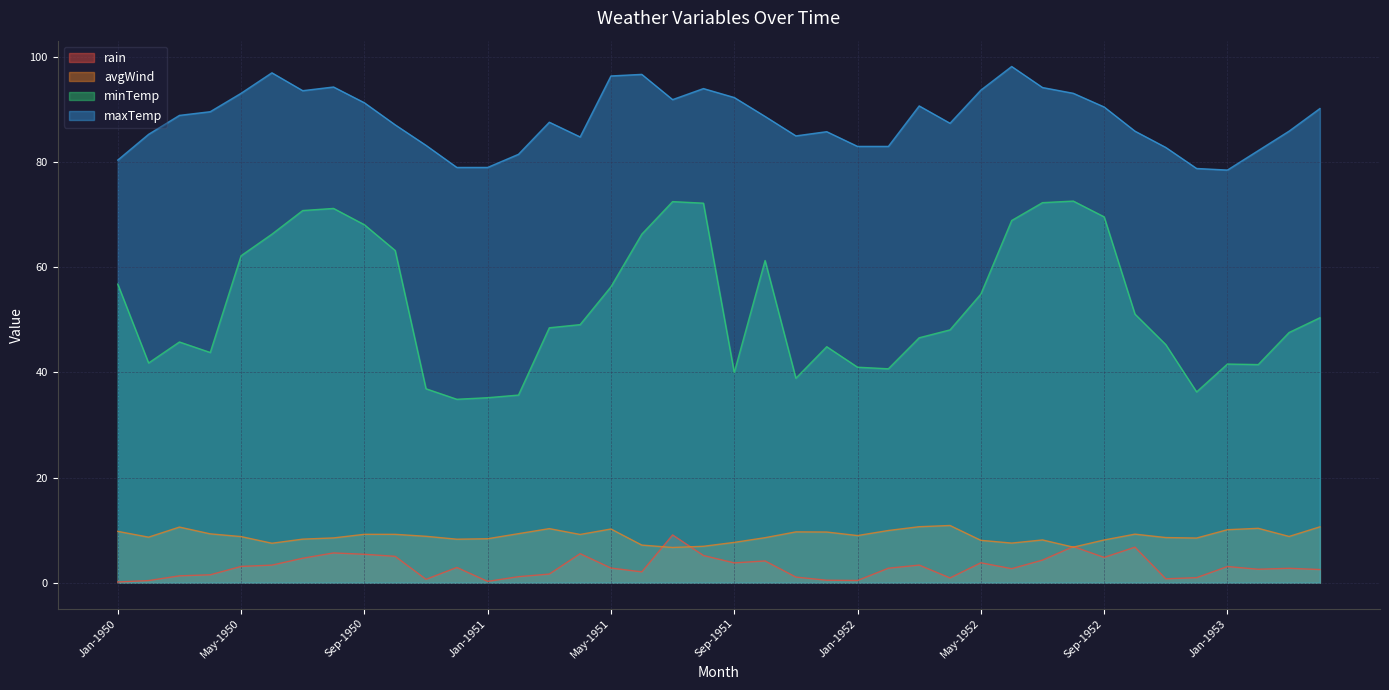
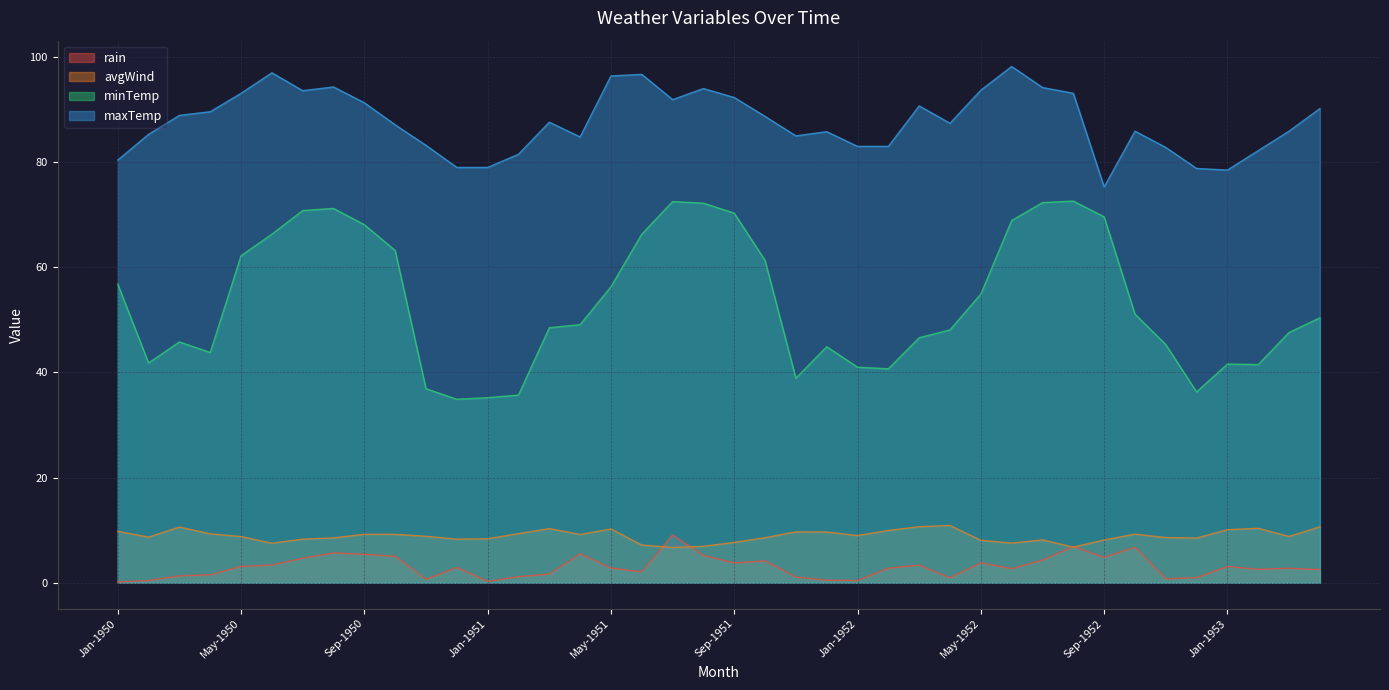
  {
    "minTemp": {
      "Jan-1950": 57,
      "May-1950": 62,
      "Sep-1950": 68,
      "Jan-1951": 35,
      "May-1951": 56,
-     "Sep-1951": 40,
+     "Sep-1951": 70,
      "Jan-1952": 41,
      "May-1952": 55,
      "Sep-1952": 70,
      "Jan-1953": 42
    },
    "maxTemp": {
      "Jan-1950": 80,
      "May-1950": 93,
      "Sep-1950": 91,
      "Jan-1951": 79,
      "May-1951": 96,
      "Sep-1951": 92,
      "Jan-1952": 83,
      "May-1952": 94,
-     "Sep-1952": 91,
+     "Sep-1952": 75,
      "Jan-1953": 79
    }
  }
